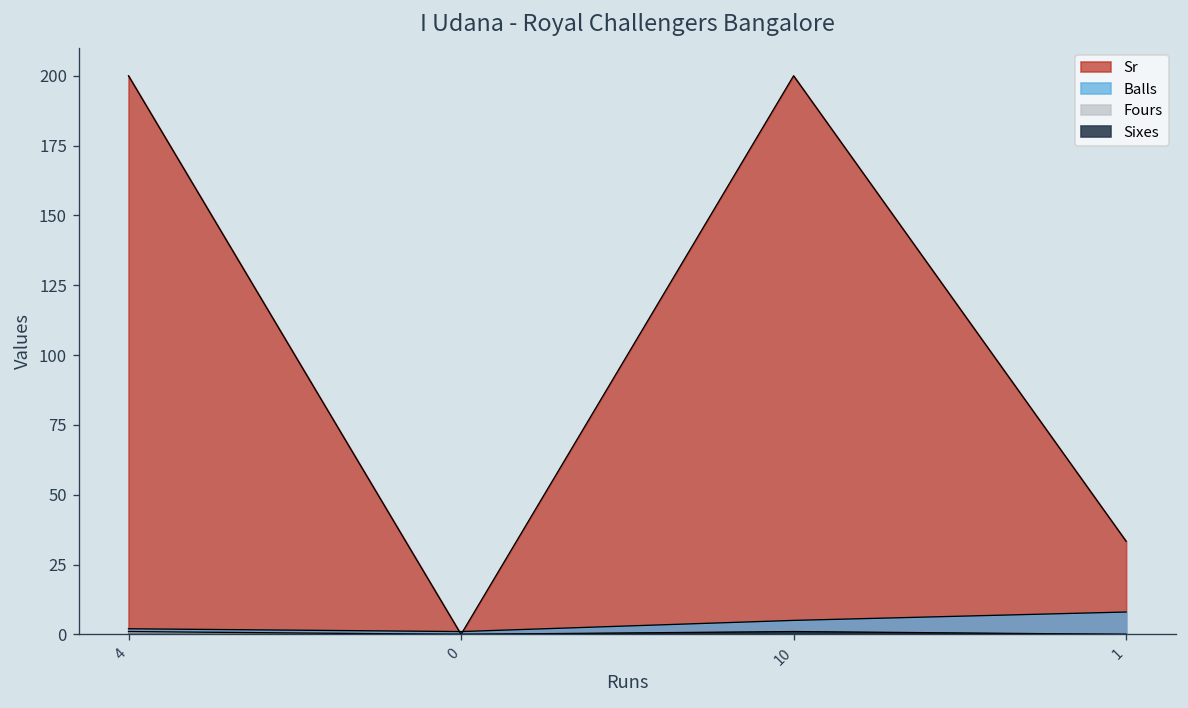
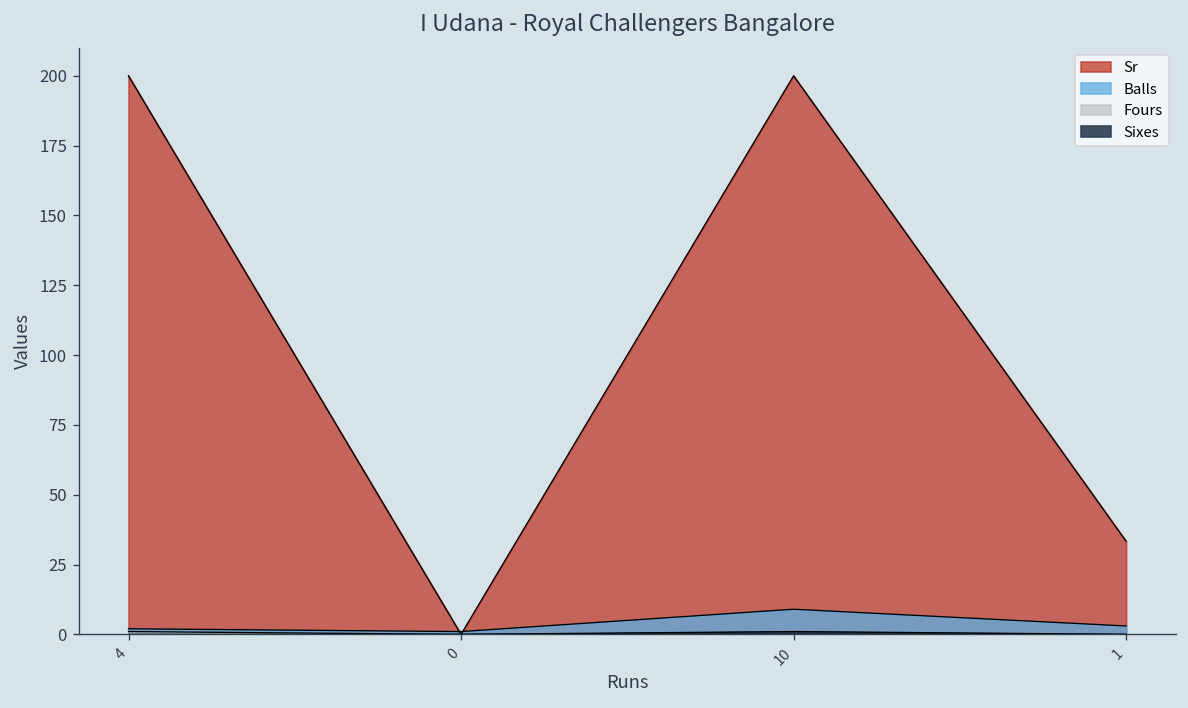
  {
    "Sr": {
      "4": 200,
      "10": 200,
      "1": 33
    },
    "Balls": {
-     "10": 5,
-     "1": 8
+     "10": 9,
+     "1": 3
    }
  }
